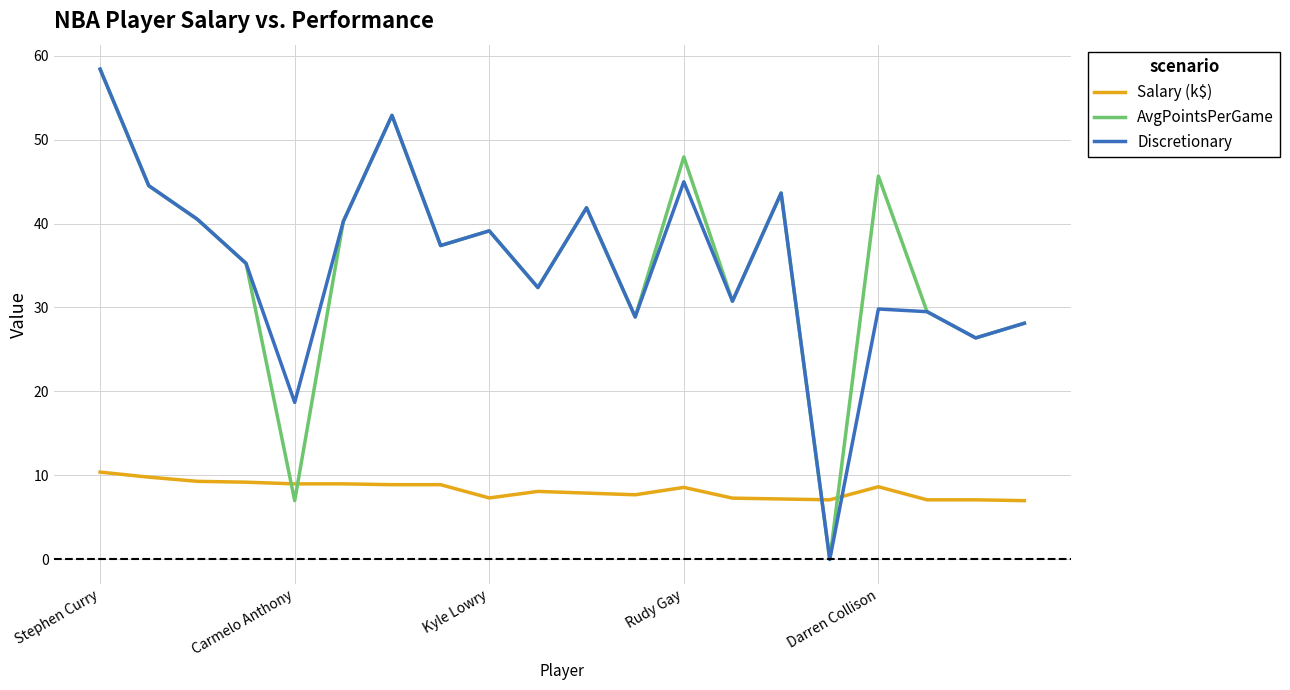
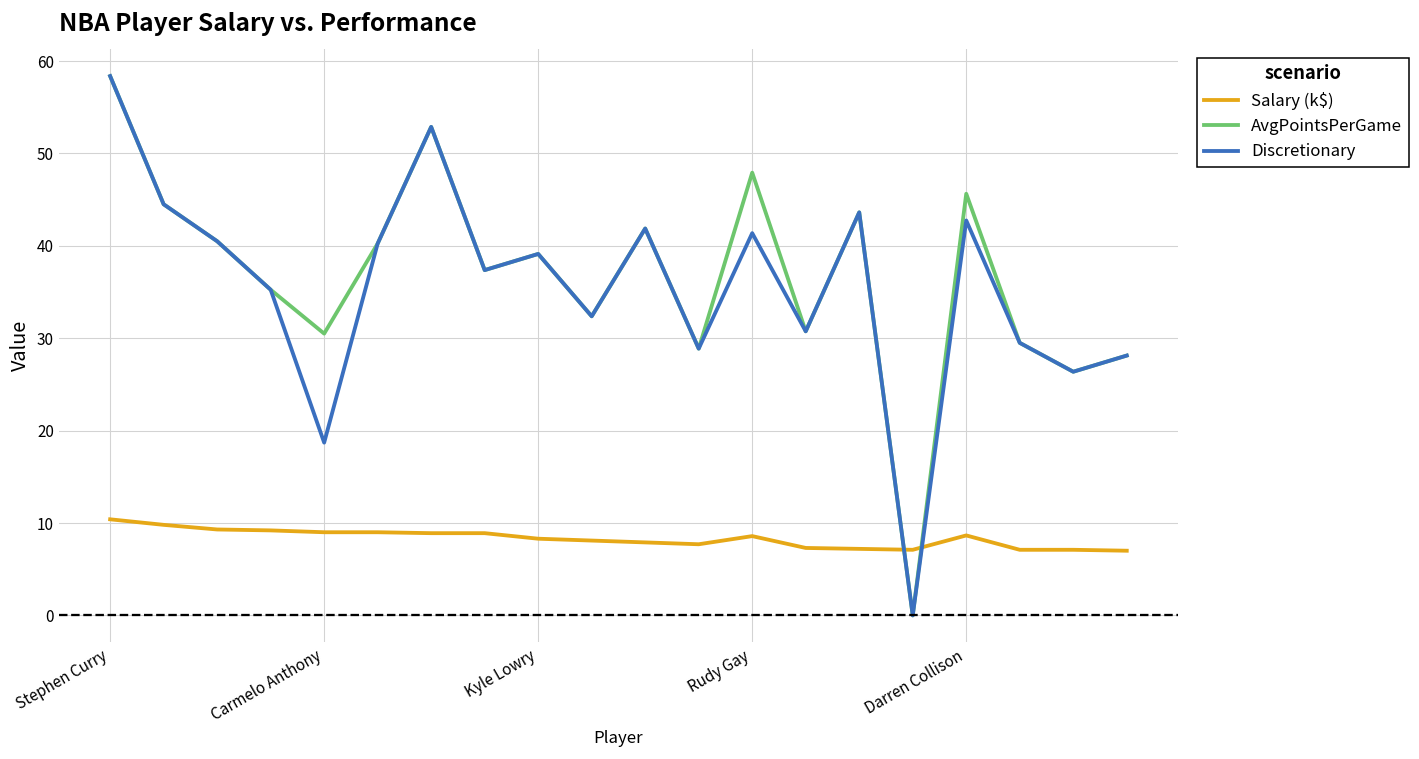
  {
    "Salary (k$)": {
      "Stephen Curry": 10,
      "Carmelo Anthony": 9,
-     "Kyle Lowry": 7,
+     "Kyle Lowry": 8,
      "Rudy Gay": 9,
      "Darren Collison": 9
    },
    "AvgPointsPerGame": {
-     "Carmelo Anthony": 7,
+     "Carmelo Anthony": 31,
      "Rudy Gay": 48,
      "Darren Collison": 46
    },
    "Discretionary": {
      "Carmelo Anthony": 19,
-     "Rudy Gay": 45,
-     "Darren Collison": 30
+     "Rudy Gay": 41,
+     "Darren Collison": 43
    }
  }
